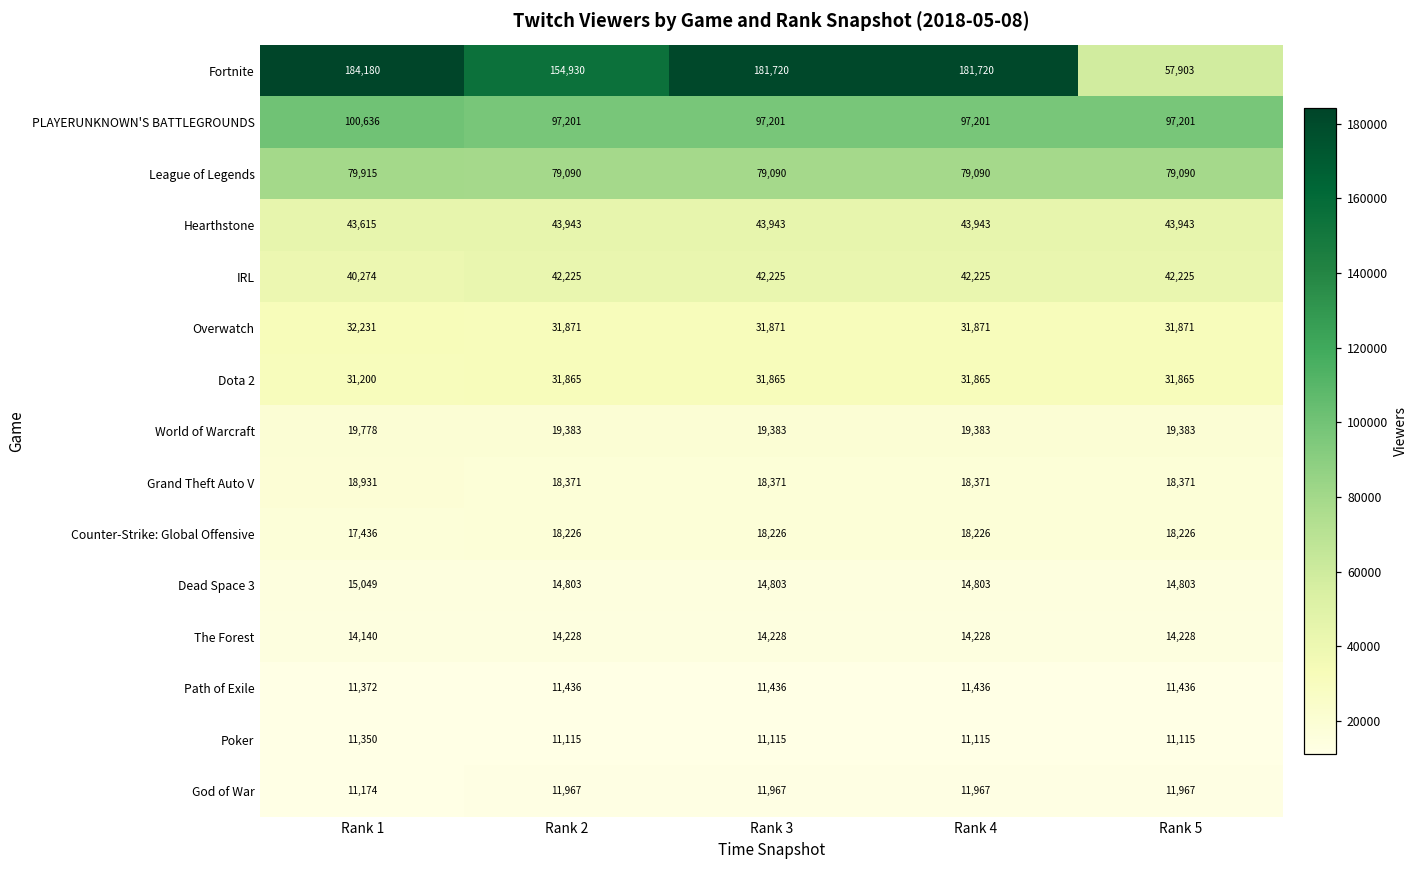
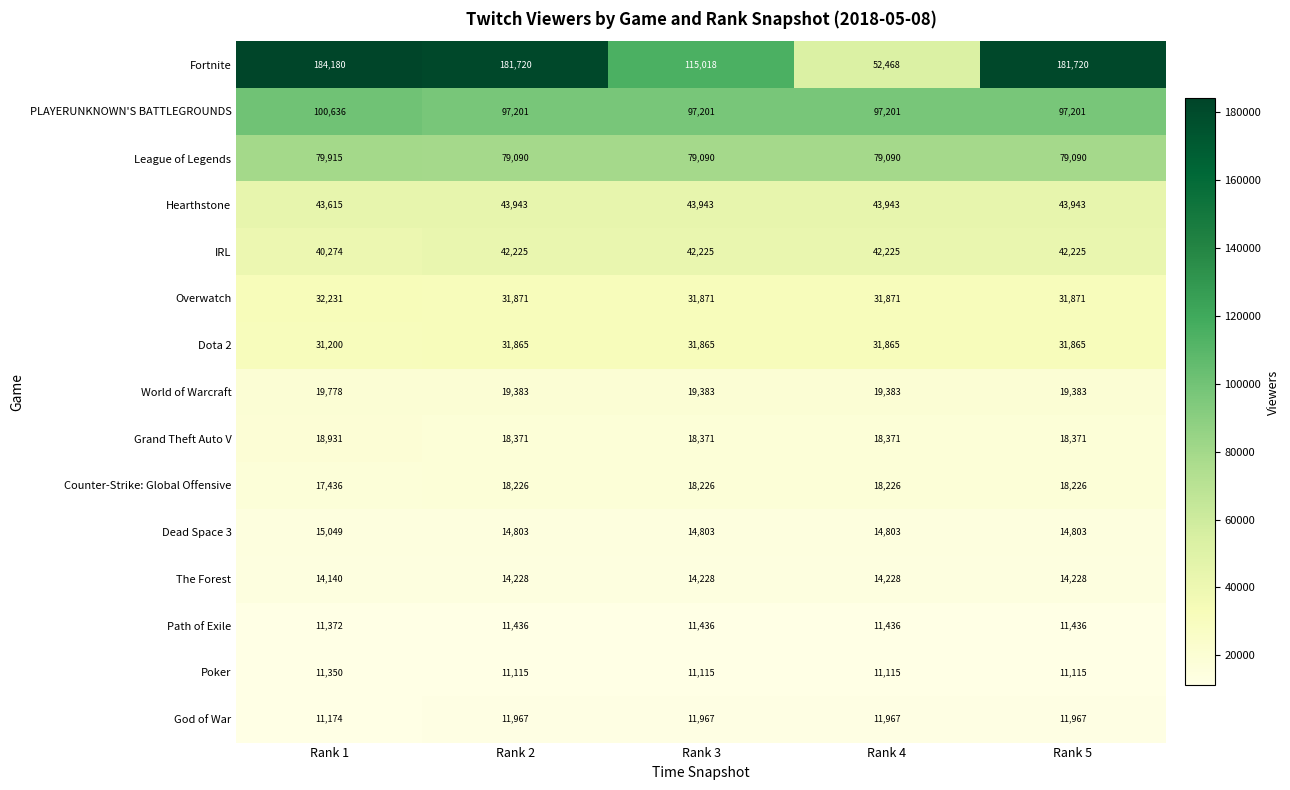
  {
    "Fortnite": {
      "Rank 1": "184,180",
-     "Rank 2": "154,930",
-     "Rank 3": "181,720",
-     "Rank 4": "181,720",
-     "Rank 5": "57,903"
+     "Rank 2": "181,720",
+     "Rank 3": "115,018",
+     "Rank 4": "52,468",
+     "Rank 5": "181,720"
    },
    "PLAYERUNKNOWN'S BATTLEGROUNDS": {
      "Rank 1": "100,636",
      "Rank 2": "97,201",
      "Rank 3": "97,201",
      "Rank 4": "97,201",
      "Rank 5": "97,201"
    },
    "League of Legends": {
      "Rank 1": "79,915",
      "Rank 2": "79,090",
      "Rank 3": "79,090",
      "Rank 4": "79,090",
      "Rank 5": "79,090"
    },
    "Hearthstone": {
      "Rank 1": "43,615",
      "Rank 2": "43,943",
      "Rank 3": "43,943",
      "Rank 4": "43,943",
      "Rank 5": "43,943"
    },
    "IRL": {
      "Rank 1": "40,274",
      "Rank 2": "42,225",
      "Rank 3": "42,225",
      "Rank 4": "42,225",
      "Rank 5": "42,225"
    },
    "Overwatch": {
      "Rank 1": "32,231",
      "Rank 2": "31,871",
      "Rank 3": "31,871",
      "Rank 4": "31,871",
      "Rank 5": "31,871"
    },
    "Dota 2": {
      "Rank 1": "31,200",
      "Rank 2": "31,865",
      "Rank 3": "31,865",
      "Rank 4": "31,865",
      "Rank 5": "31,865"
    },
    "World of Warcraft": {
      "Rank 1": "19,778",
      "Rank 2": "19,383",
      "Rank 3": "19,383",
      "Rank 4": "19,383",
      "Rank 5": "19,383"
    },
    "Grand Theft Auto V": {
      "Rank 1": "18,931",
      "Rank 2": "18,371",
      "Rank 3": "18,371",
      "Rank 4": "18,371",
      "Rank 5": "18,371"
    },
    "Counter-Strike: Global Offensive": {
      "Rank 1": "17,436",
      "Rank 2": "18,226",
      "Rank 3": "18,226",
      "Rank 4": "18,226",
      "Rank 5": "18,226"
    },
    "Dead Space 3": {
      "Rank 1": "15,049",
      "Rank 2": "14,803",
      "Rank 3": "14,803",
      "Rank 4": "14,803",
      "Rank 5": "14,803"
    },
    "The Forest": {
      "Rank 1": "14,140",
      "Rank 2": "14,228",
      "Rank 3": "14,228",
      "Rank 4": "14,228",
      "Rank 5": "14,228"
    },
    "Path of Exile": {
      "Rank 1": "11,372",
      "Rank 2": "11,436",
      "Rank 3": "11,436",
      "Rank 4": "11,436",
      "Rank 5": "11,436"
    },
    "Poker": {
      "Rank 1": "11,350",
      "Rank 2": "11,115",
      "Rank 3": "11,115",
      "Rank 4": "11,115",
      "Rank 5": "11,115"
    },
    "God of War": {
      "Rank 1": "11,174",
      "Rank 2": "11,967",
      "Rank 3": "11,967",
      "Rank 4": "11,967",
      "Rank 5": "11,967"
    }
  }
